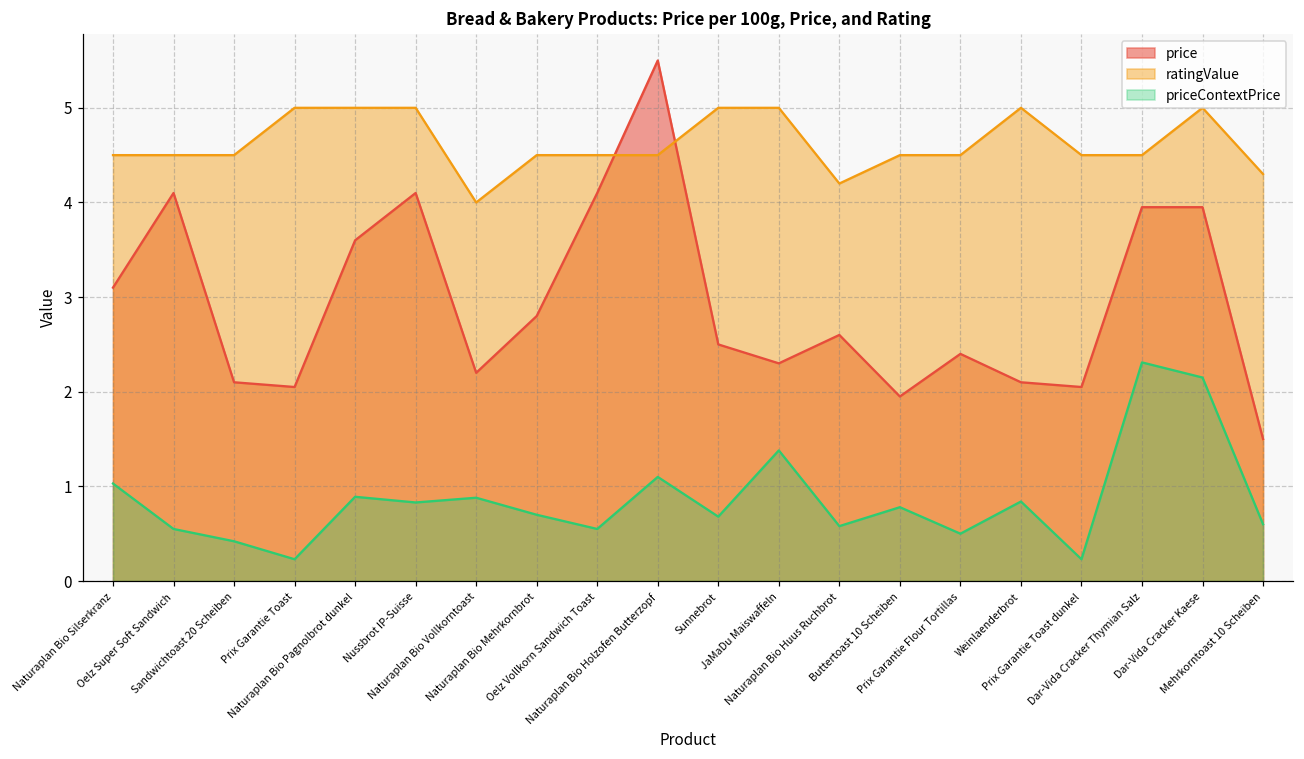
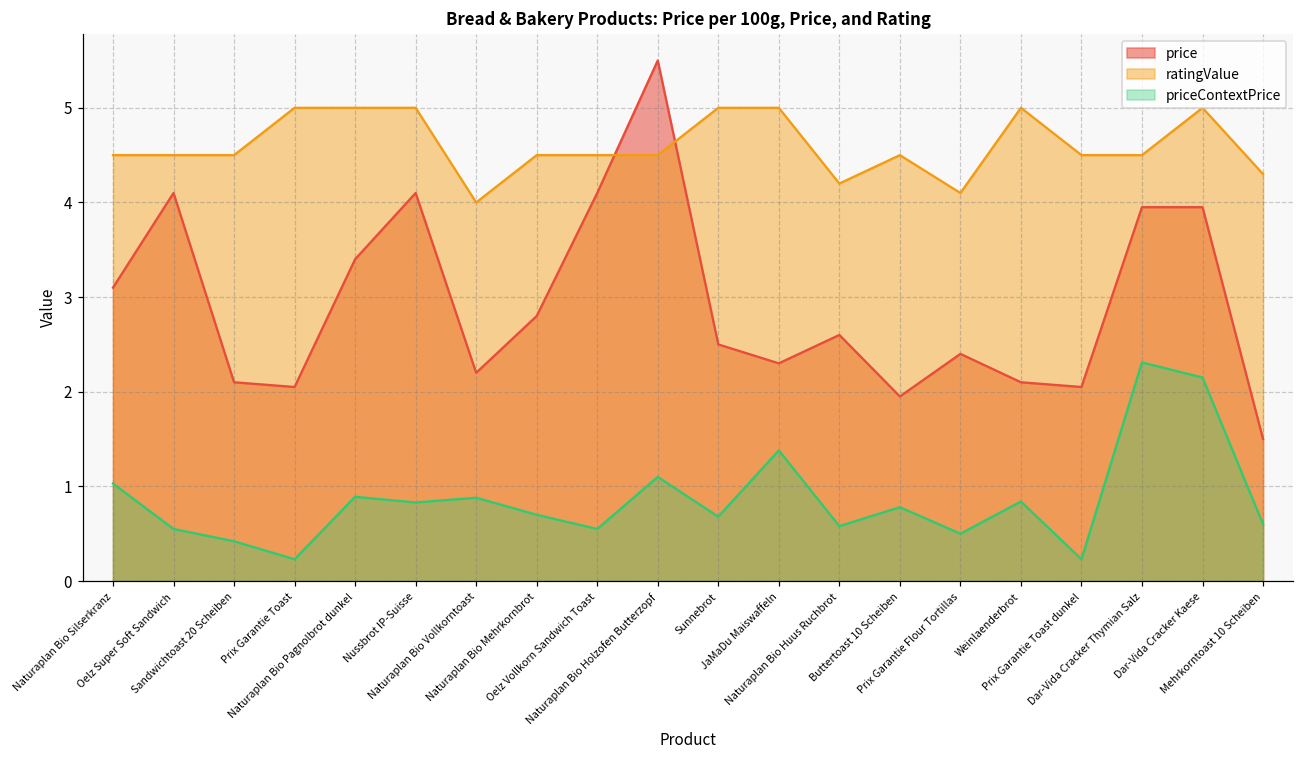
  {
    "price": {
      "Naturaplan Bio Silserkranz": 3.1,
      "Oelz Super Soft Sandwich": 4.1,
      "Sandwichtoast 20 Scheiben": 2.1,
      "Prix Garantie Toast": 2.1,
-     "Naturaplan Bio Pagnolbrot dunkel": 3.6,
+     "Naturaplan Bio Pagnolbrot dunkel": 3.4,
      "Nussbrot IP-Suisse": 4.1,
      "Naturaplan Bio Vollkorntoast": 2.2,
      "Naturaplan Bio Mehrkornbrot": 2.8,
      "Oelz Vollkorn Sandwich Toast": 4.1,
      "Naturaplan Bio Holzofen Butterzopf": 5.5,
      "Sunnebrot": 2.5,
      "JaMaDu Maiswaffeln": 2.3,
      "Naturaplan Bio Huus Ruchbrot": 2.6,
      "Buttertoast 10 Scheiben": 2.0,
      "Prix Garantie Flour Tortillas": 2.4,
      "Weinlaenderbrot": 2.1,
      "Prix Garantie Toast dunkel": 2.1,
      "Dar-Vida Cracker Thymian Salz": 4.0,
      "Dar-Vida Cracker Kaese": 4.0,
      "Mehrkorntoast 10 Scheiben": 1.5
    },
    "ratingValue": {
      "Naturaplan Bio Silserkranz": 4.5,
      "Oelz Super Soft Sandwich": 4.5,
      "Sandwichtoast 20 Scheiben": 4.5,
      "Prix Garantie Toast": 5.0,
      "Naturaplan Bio Pagnolbrot dunkel": 5.0,
      "Nussbrot IP-Suisse": 5.0,
      "Naturaplan Bio Vollkorntoast": 4.0,
      "Naturaplan Bio Mehrkornbrot": 4.5,
      "Oelz Vollkorn Sandwich Toast": 4.5,
      "Naturaplan Bio Holzofen Butterzopf": 4.5,
      "Sunnebrot": 5.0,
      "JaMaDu Maiswaffeln": 5.0,
      "Naturaplan Bio Huus Ruchbrot": 4.2,
      "Buttertoast 10 Scheiben": 4.5,
-     "Prix Garantie Flour Tortillas": 4.5,
+     "Prix Garantie Flour Tortillas": 4.1,
      "Weinlaenderbrot": 5.0,
      "Prix Garantie Toast dunkel": 4.5,
      "Dar-Vida Cracker Thymian Salz": 4.5,
      "Mehrkorntoast 10 Scheiben": 4.3
    },
    "priceContextPrice": {
      "Naturaplan Bio Silserkranz": 1.0,
      "Oelz Super Soft Sandwich": 0.6,
      "Sandwichtoast 20 Scheiben": 0.4,
      "Prix Garantie Toast": 0.2,
      "Naturaplan Bio Pagnolbrot dunkel": 0.9,
      "Nussbrot IP-Suisse": 0.8,
      "Naturaplan Bio Vollkorntoast": 0.9,
      "Naturaplan Bio Mehrkornbrot": 0.7,
      "Oelz Vollkorn Sandwich Toast": 0.6,
      "Naturaplan Bio Holzofen Butterzopf": 1.1,
      "Sunnebrot": 0.7,
      "JaMaDu Maiswaffeln": 1.4,
      "Naturaplan Bio Huus Ruchbrot": 0.6,
      "Buttertoast 10 Scheiben": 0.8,
      "Prix Garantie Flour Tortillas": 0.5,
      "Weinlaenderbrot": 0.8,
      "Prix Garantie Toast dunkel": 0.2,
      "Dar-Vida Cracker Thymian Salz": 2.3,
      "Dar-Vida Cracker Kaese": 2.2,
      "Mehrkorntoast 10 Scheiben": 0.6
    }
  }
